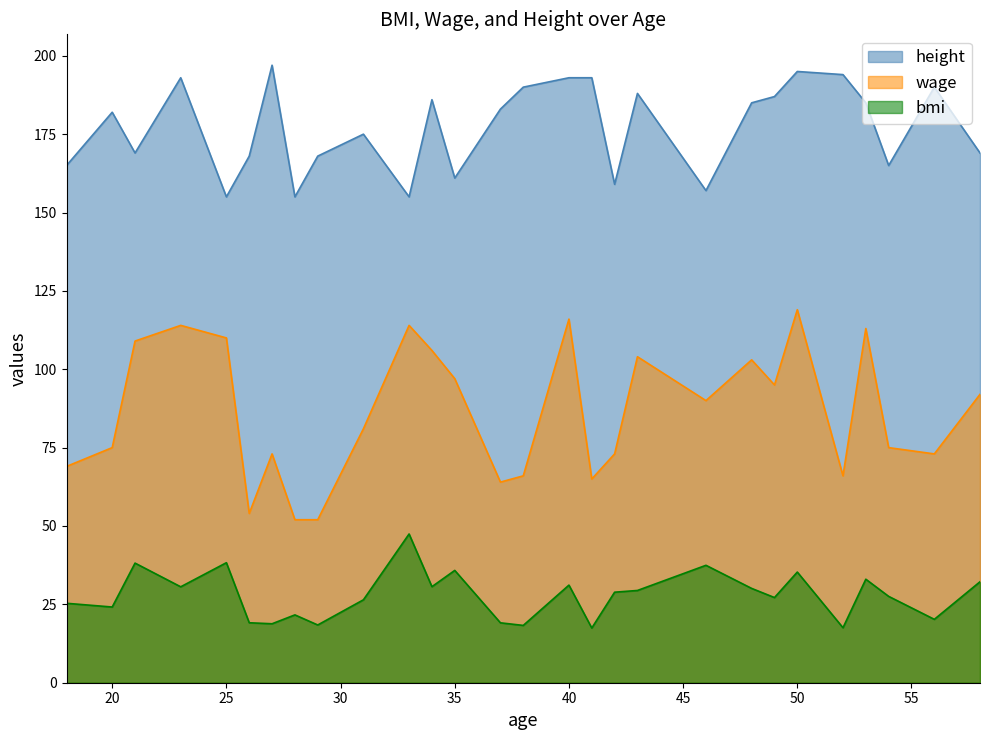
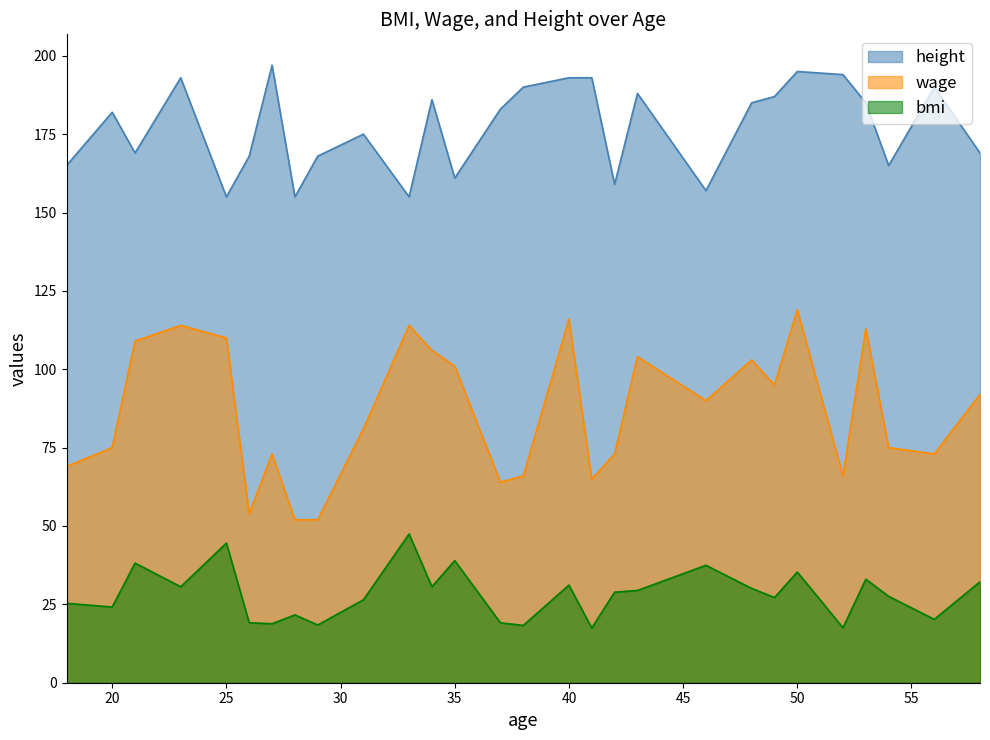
  {
    "height": {
      "20": 182,
      "25": 155,
      "35": 161,
      "40": 193,
      "50": 195
    },
    "wage": {
      "20": 75,
      "25": 110,
-     "35": 97,
+     "35": 101,
      "40": 116,
      "50": 119
    },
    "bmi": {
      "20": 24,
-     "25": 38,
-     "35": 36,
+     "25": 45,
+     "35": 39,
      "40": 31,
      "50": 35
    }
  }
